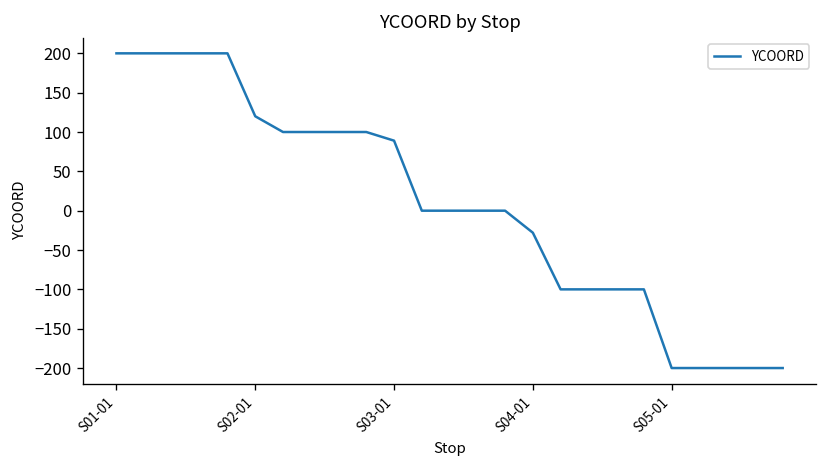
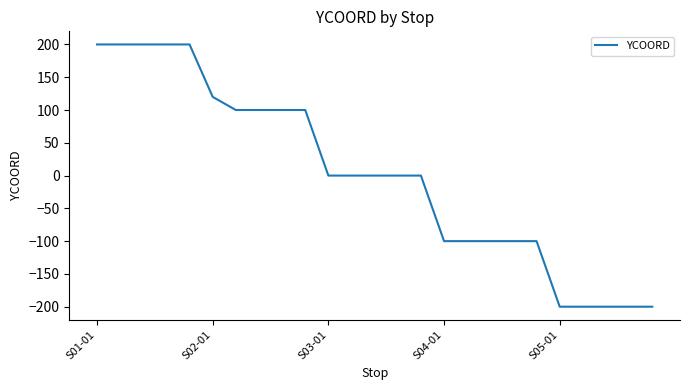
  {
    "S01-01": 200,
    "S02-01": 120,
-   "S03-01": 90,
-   "S04-01": -30,
+   "S03-01": 0,
+   "S04-01": -100,
    "S05-01": -200
  }
